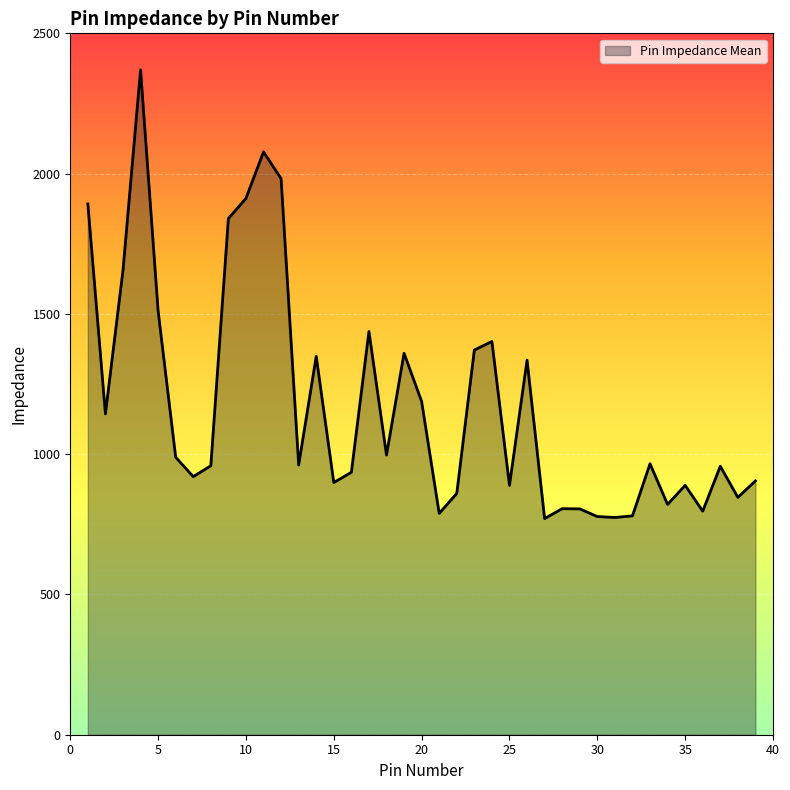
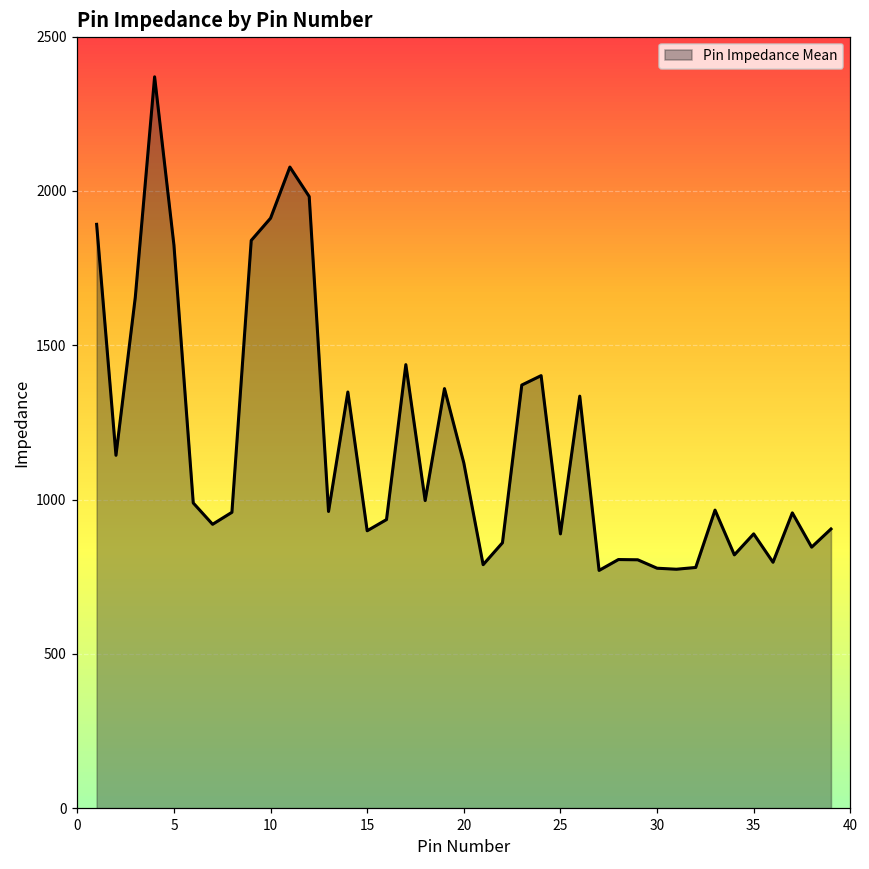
  {
-   "5": 1510,
+   "5": 1820,
    "10": 1910,
    "15": 900,
-   "20": 1190,
+   "20": 1120,
    "25": 890,
    "30": 780,
    "35": 890
  }
